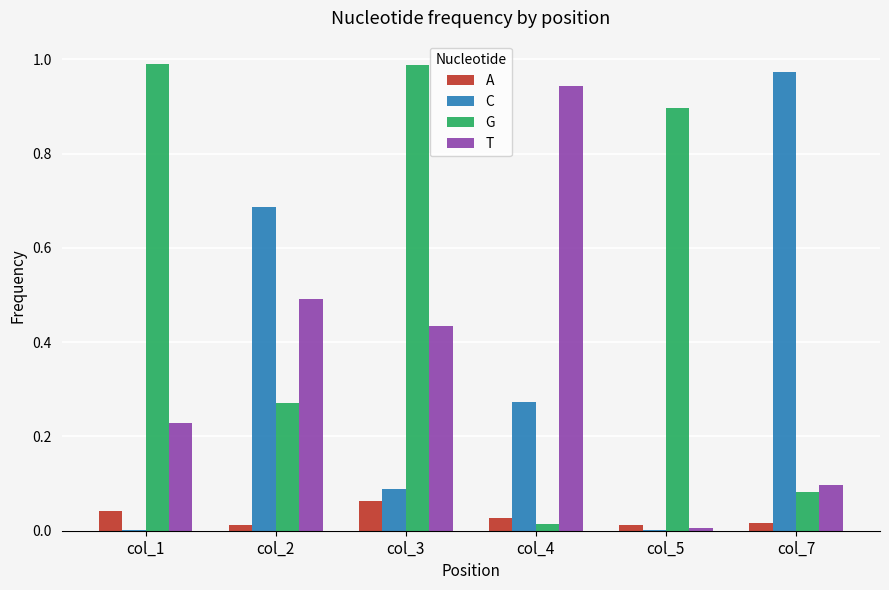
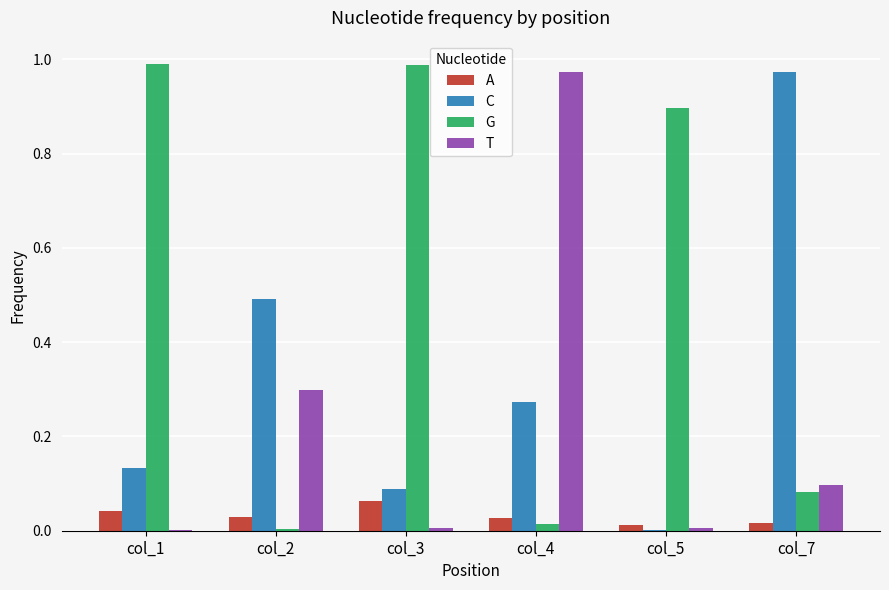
  {
    "A": {
      "col_1": 0.04,
-     "col_2": 0.01,
+     "col_2": 0.03,
      "col_3": 0.06,
      "col_4": 0.03,
      "col_5": 0.01,
      "col_7": 0.02
    },
    "C": {
-     "col_1": 0.00,
-     "col_2": 0.69,
+     "col_1": 0.13,
+     "col_2": 0.49,
      "col_3": 0.09,
      "col_4": 0.27,
      "col_7": 0.97
    },
    "G": {
      "col_1": 0.99,
-     "col_2": 0.27,
+     "col_2": 0.00,
      "col_3": 0.99,
      "col_4": 0.01,
      "col_5": 0.90,
      "col_7": 0.08
    },
    "T": {
-     "col_1": 0.23,
-     "col_2": 0.49,
-     "col_3": 0.43,
-     "col_4": 0.94,
+     "col_1": 0.00,
+     "col_2": 0.30,
+     "col_3": 0.01,
+     "col_4": 0.97,
      "col_5": 0.01,
      "col_7": 0.10
    }
  }
